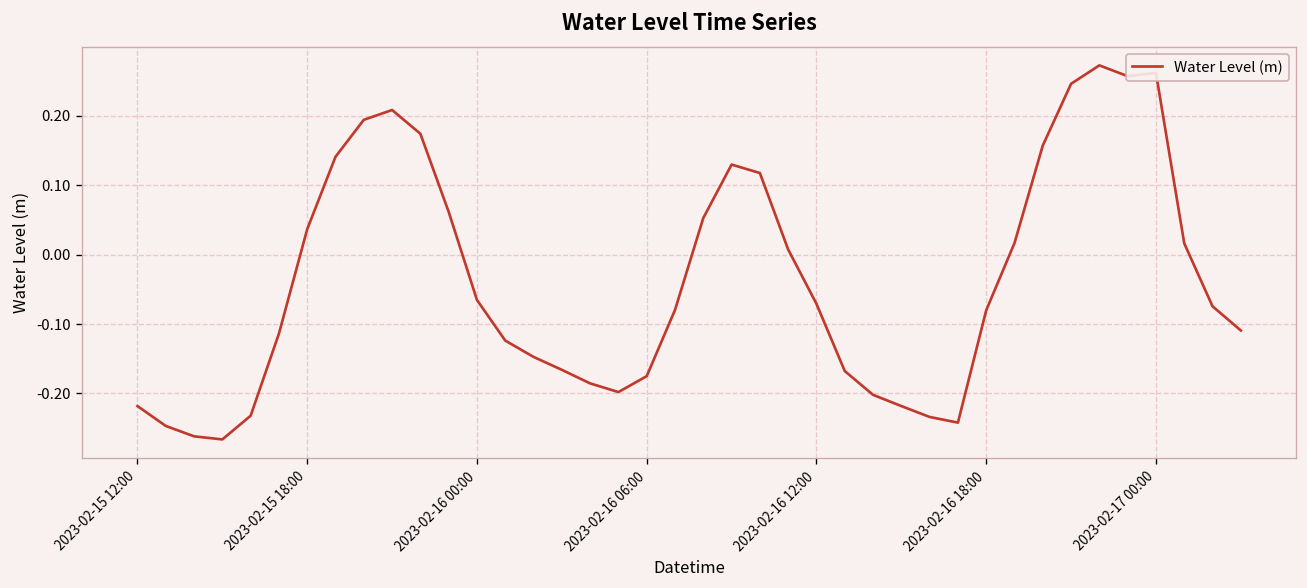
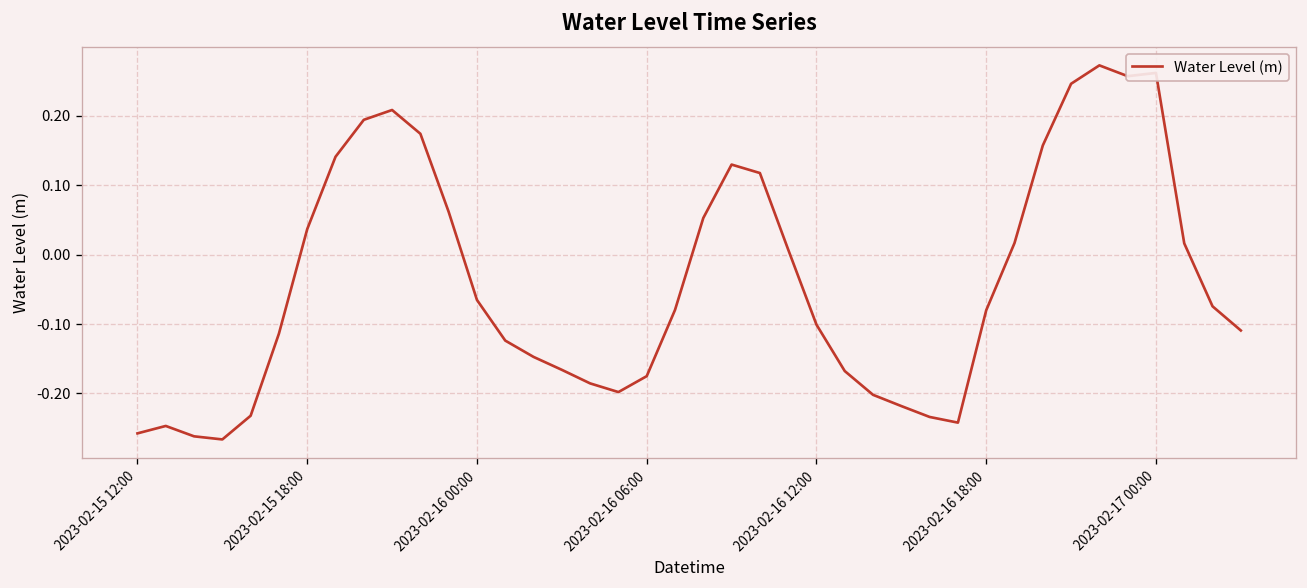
  {
-   "2023-02-15 12:00": -0.22,
+   "2023-02-15 12:00": -0.26,
    "2023-02-15 18:00": 0.04,
    "2023-02-16 00:00": -0.07,
    "2023-02-16 06:00": -0.18,
-   "2023-02-16 12:00": -0.07,
+   "2023-02-16 12:00": -0.10,
    "2023-02-16 18:00": -0.08
  }
